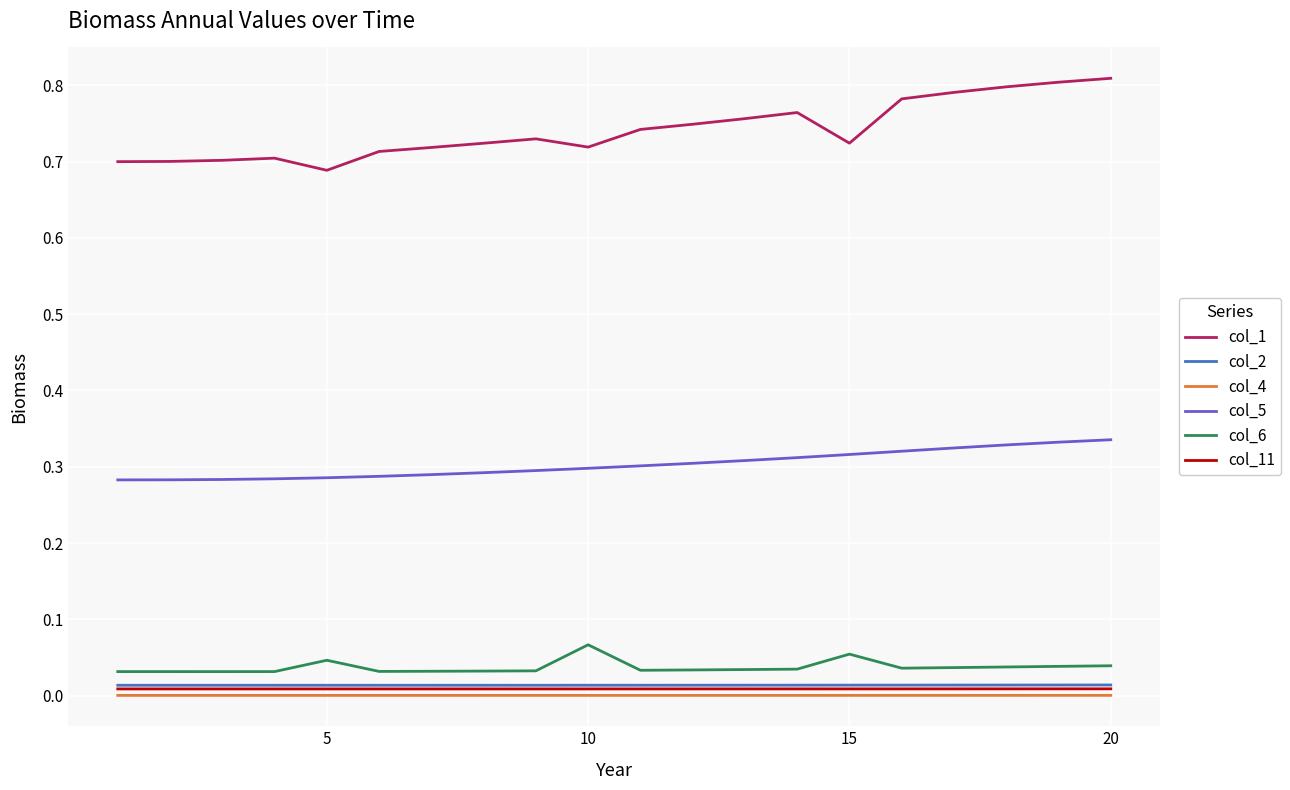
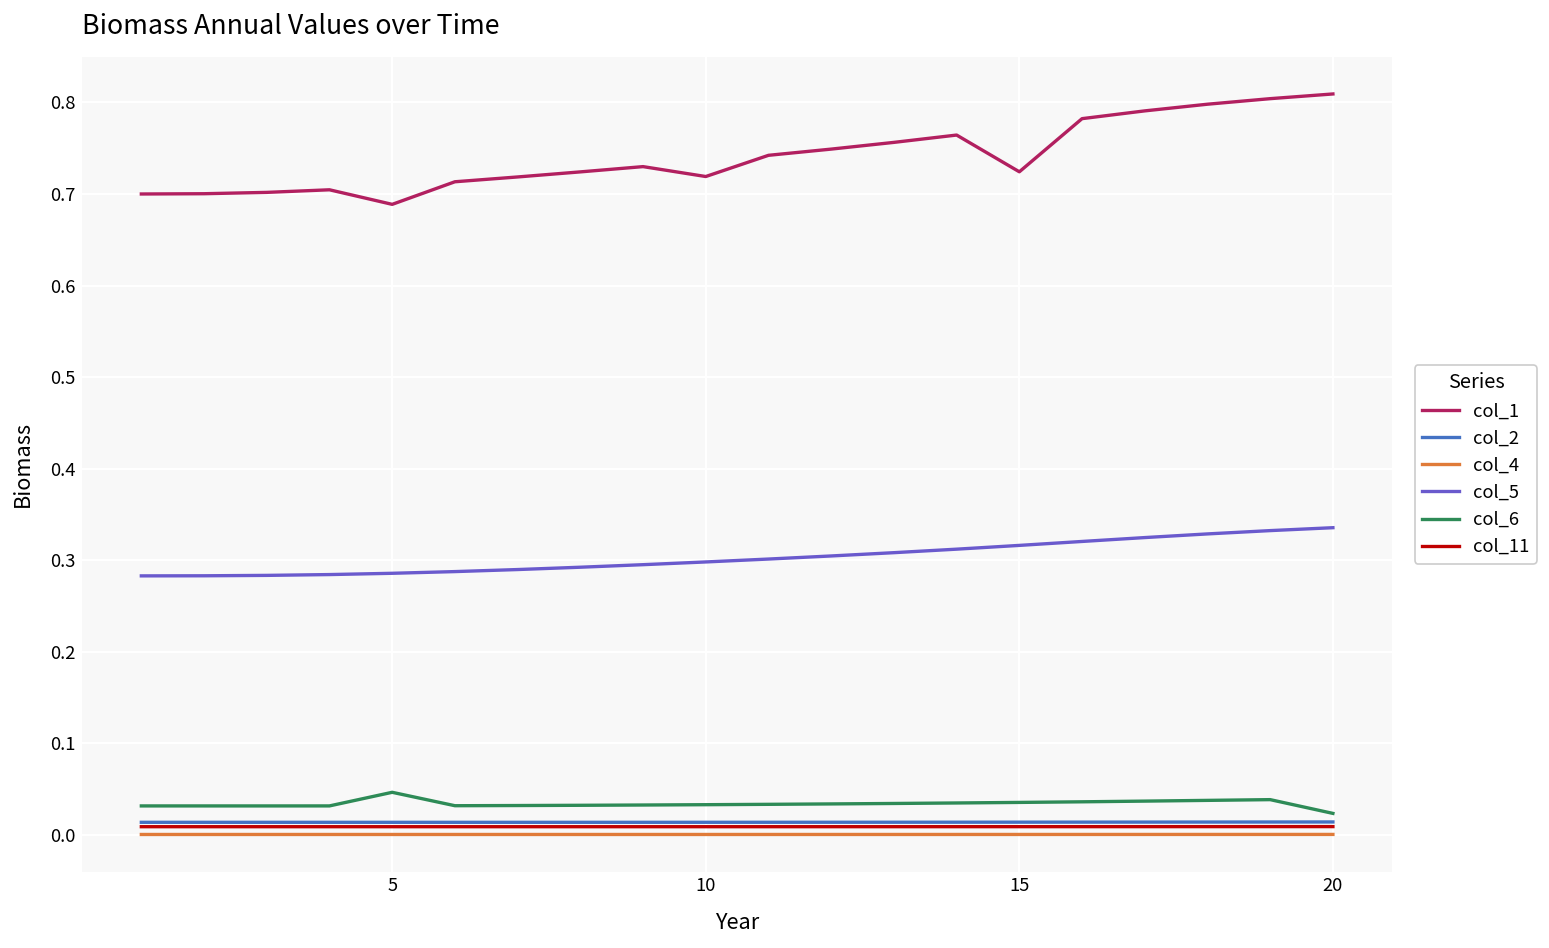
  {
    "col_1": {
      "5": 0.69,
      "10": 0.72,
      "15": 0.72,
      "20": 0.81
    },
    "col_4": {
      "5": 0.00,
      "10": 0.00,
      "15": 0.00,
      "20": 0.00
    },
    "col_6": {
      "5": 0.05,
-     "10": 0.07,
-     "15": 0.05,
-     "20": 0.04
+     "10": 0.03,
+     "15": 0.04,
+     "20": 0.02
    },
    "col_11": {
      "5": 0.01,
      "10": 0.01,
      "15": 0.01,
      "20": 0.01
    }
  }
